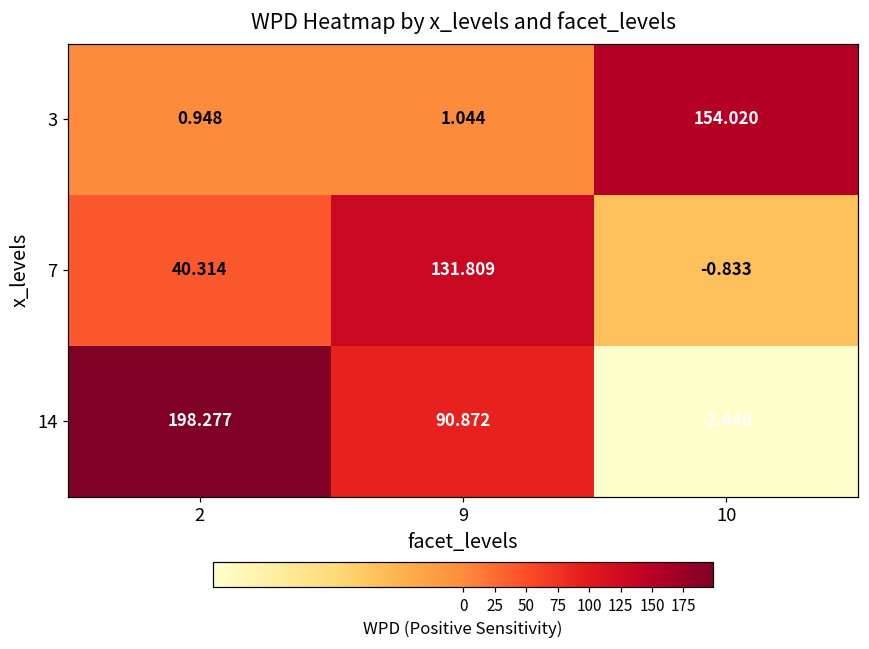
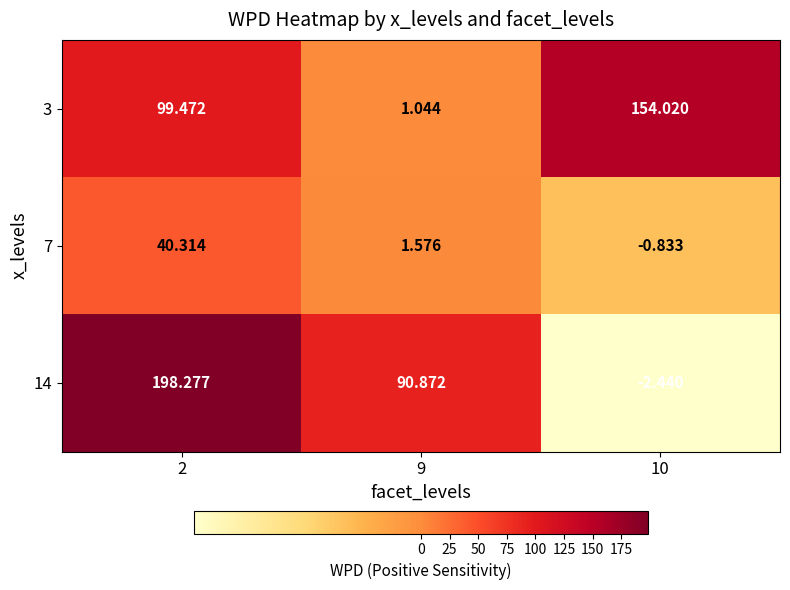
  {
    "3": {
-     "2": 0.948,
+     "2": 99.472,
      "9": 1.044,
      "10": 154.020
    },
    "7": {
      "2": 40.314,
-     "9": 131.809,
+     "9": 1.576,
      "10": -0.833
    },
    "14": {
      "2": 198.277,
      "9": 90.872,
      "10": -2.440
    }
  }
